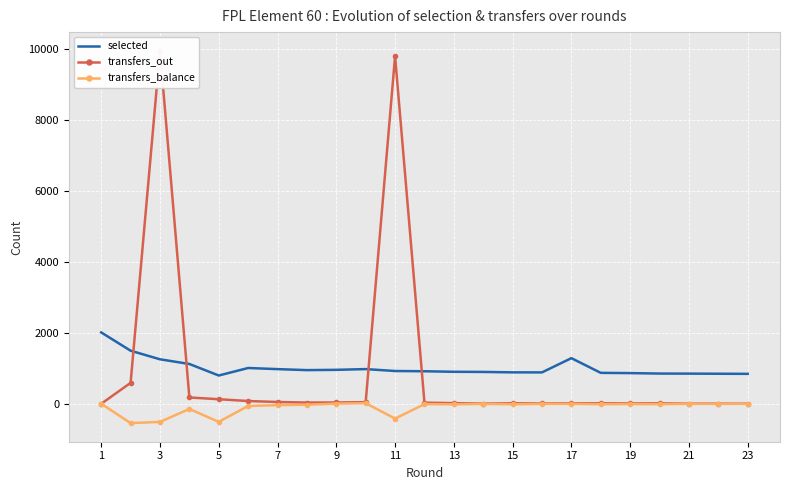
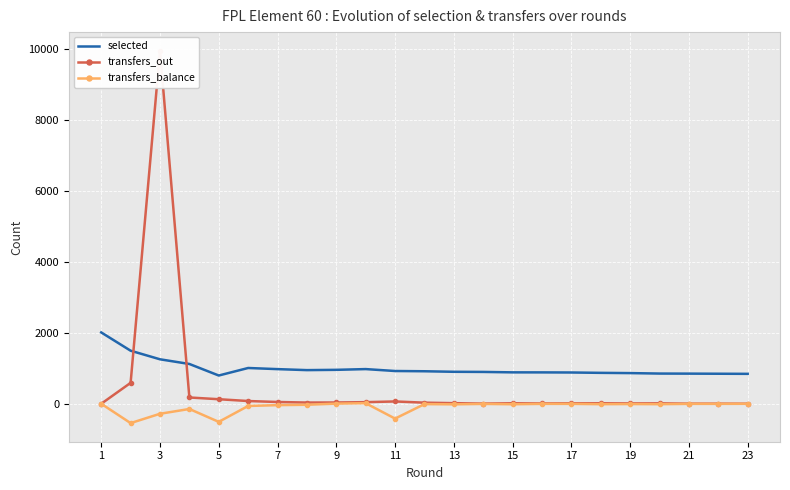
  {
    "selected": {
      "1": 2000,
      "3": 1300,
      "5": 800,
      "7": 1000,
      "9": 1000,
      "11": 900,
      "13": 900,
      "15": 900,
-     "17": 1300,
+     "17": 900,
      "19": 900,
      "21": 800,
      "23": 800
    },
    "transfers_out": {
      "5": 100,
      "7": 100,
-     "11": 9800
+     "11": 100
    },
    "transfers_balance": {
-     "3": -500,
+     "3": -300,
      "5": -500,
      "7": 0,
      "11": -400
    }
  }
